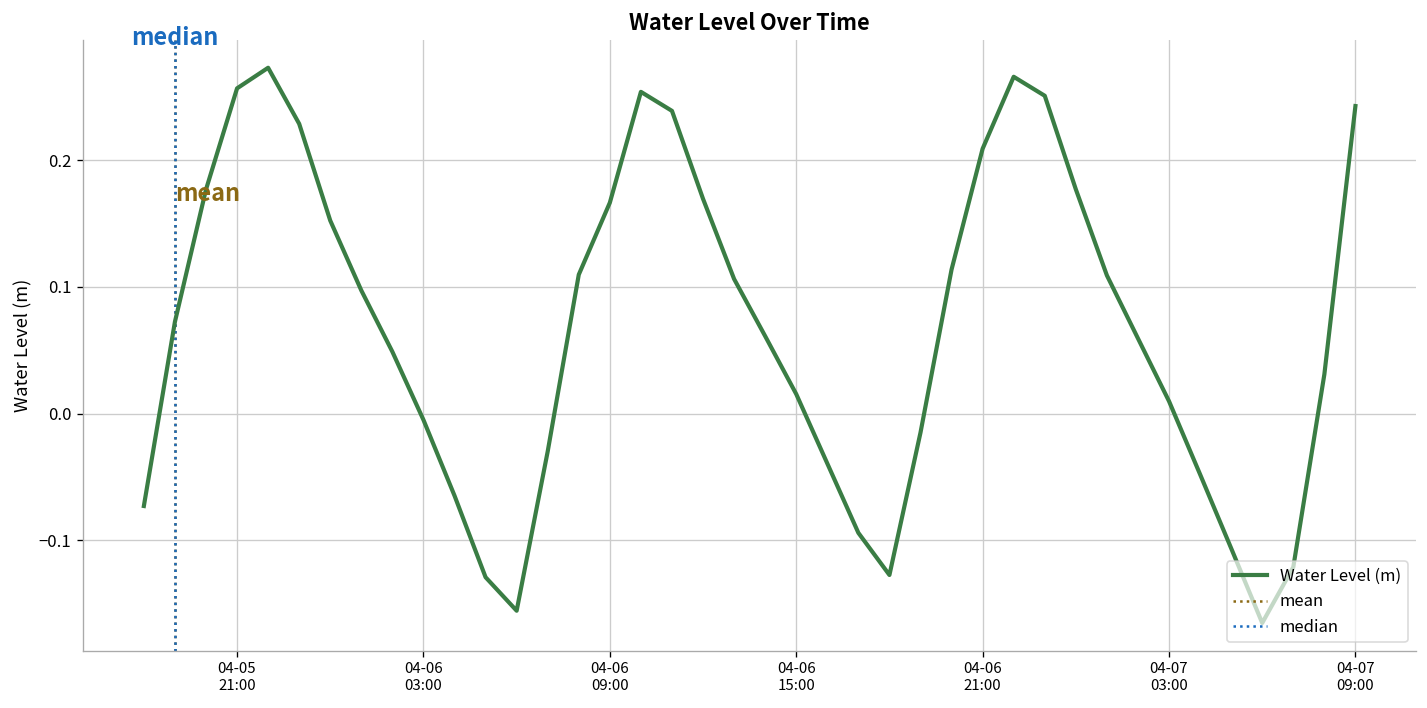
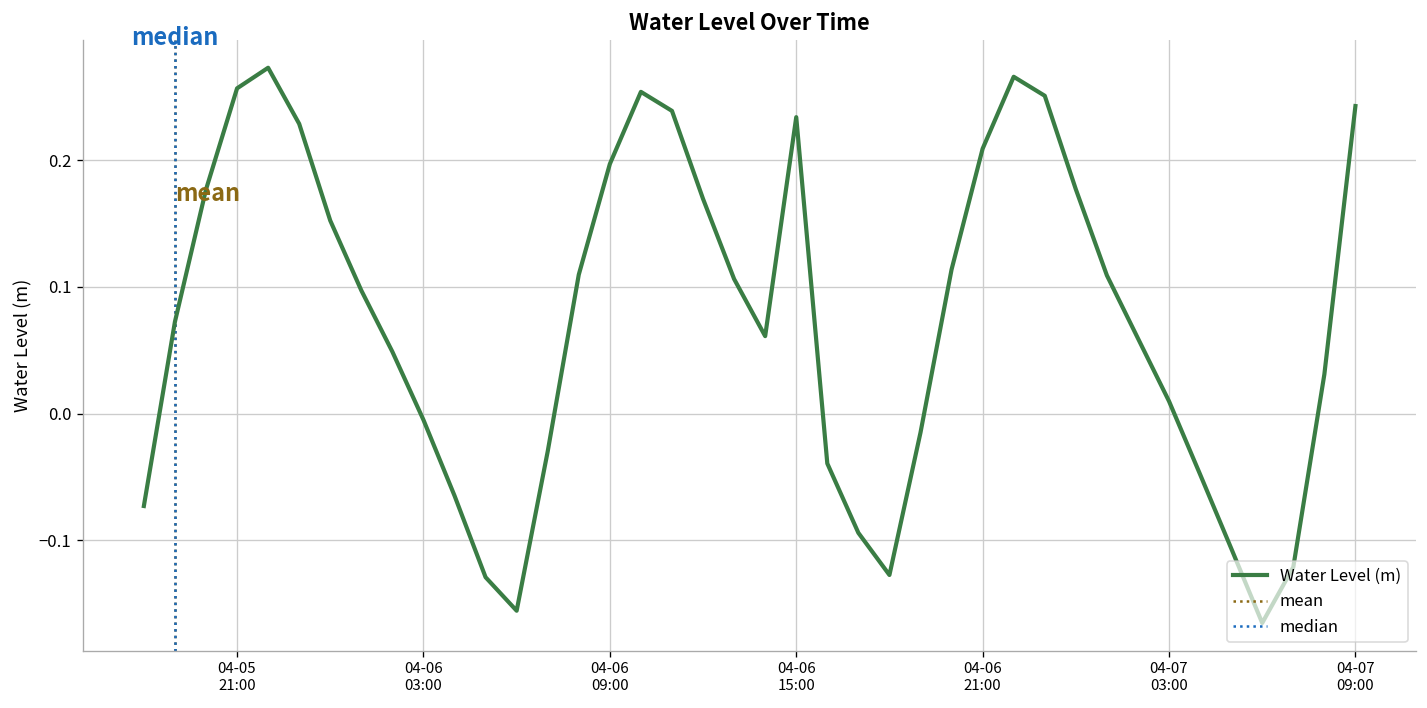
  {
    "04-05 21:00": 0.257,
    "04-06 03:00": -0.005,
-   "04-06 09:00": 0.167,
-   "04-06 15:00": 0.015,
+   "04-06 09:00": 0.197,
+   "04-06 15:00": 0.234,
    "04-06 21:00": 0.209,
    "04-07 03:00": 0.010,
    "04-07 09:00": 0.243
  }
